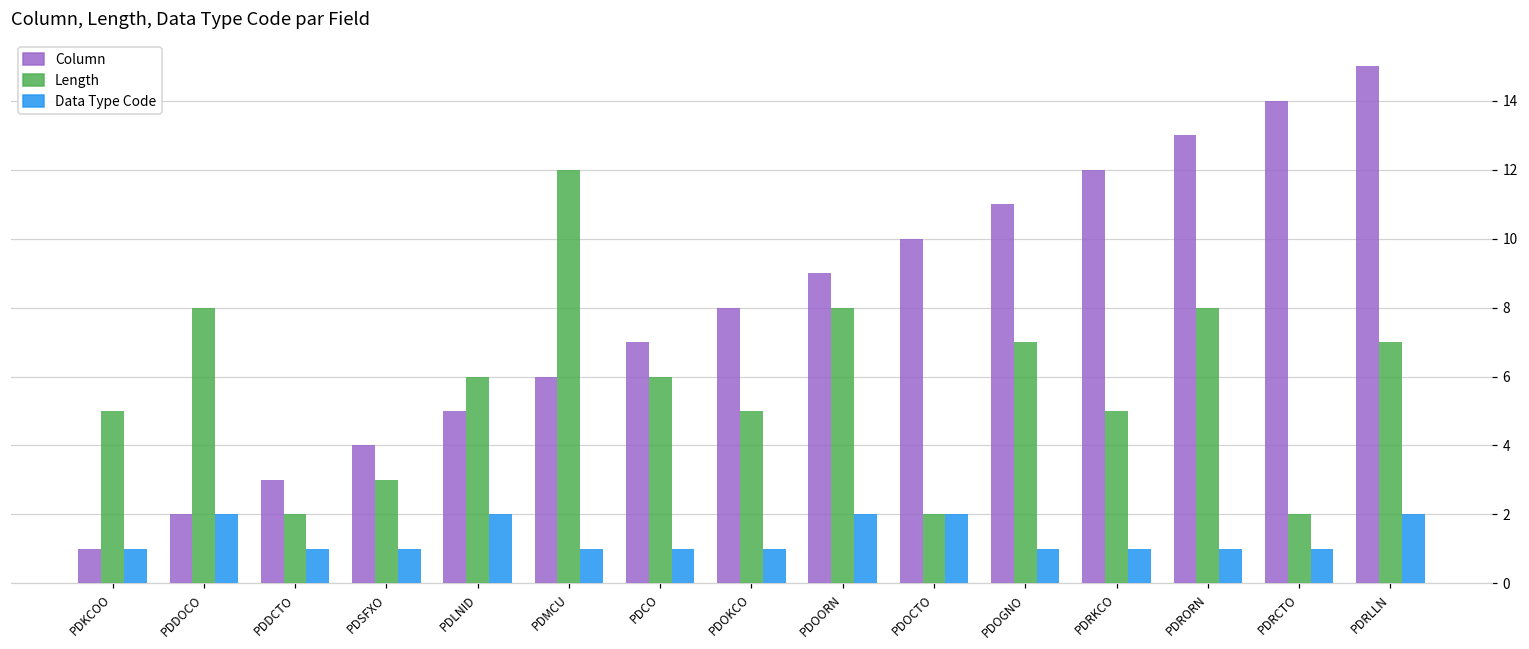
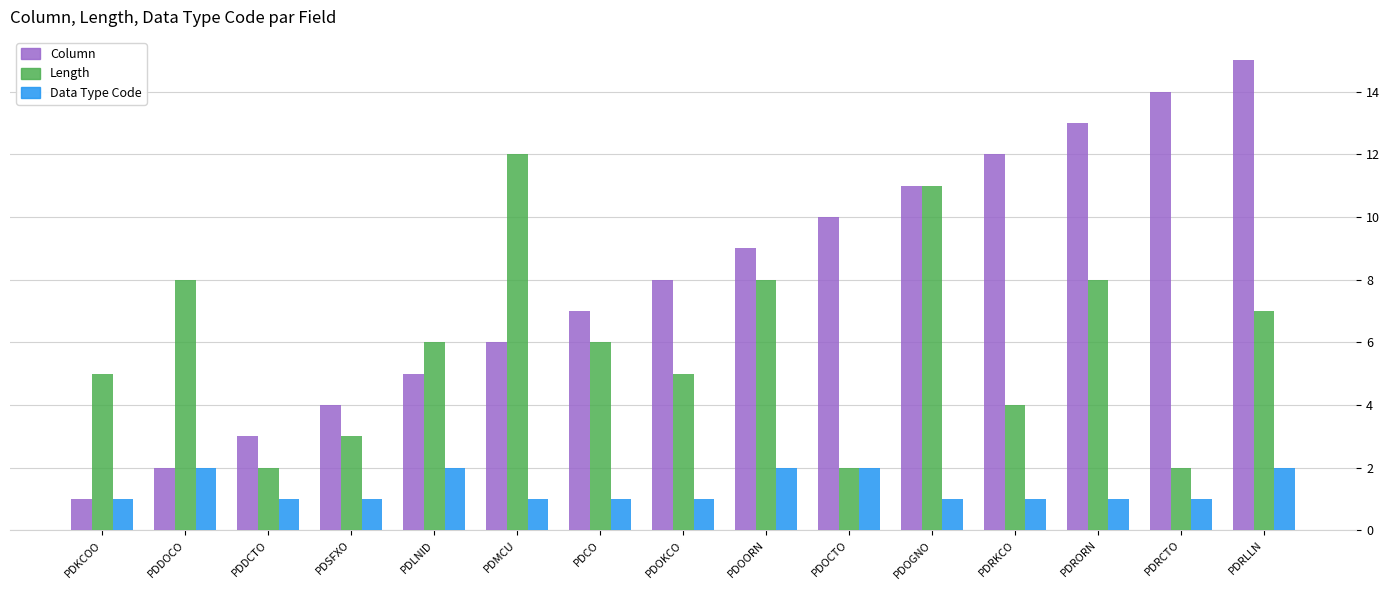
  {
    "Column": {
      "PDKCOO": 1,
      "PDDOCO": 2,
      "PDDCTO": 3,
      "PDSFXO": 4,
      "PDLNID": 5,
      "PDMCU": 6,
      "PDCO": 7,
      "PDOKCO": 8,
      "PDOORN": 9,
      "PDOCTO": 10,
      "PDOGNO": 11,
      "PDRKCO": 12,
      "PDRORN": 13,
      "PDRCTO": 14,
      "PDRLLN": 15
    },
    "Length": {
      "PDKCOO": 5,
      "PDDOCO": 8,
      "PDDCTO": 2,
      "PDSFXO": 3,
      "PDLNID": 6,
      "PDMCU": 12,
      "PDCO": 6,
      "PDOKCO": 5,
      "PDOORN": 8,
      "PDOCTO": 2,
-     "PDOGNO": 7,
-     "PDRKCO": 5,
+     "PDOGNO": 11,
+     "PDRKCO": 4,
      "PDRORN": 8,
      "PDRCTO": 2,
      "PDRLLN": 7
    },
    "Data Type Code": {
      "PDKCOO": 1,
      "PDDOCO": 2,
      "PDDCTO": 1,
      "PDSFXO": 1,
      "PDLNID": 2,
      "PDMCU": 1,
      "PDCO": 1,
      "PDOKCO": 1,
      "PDOORN": 2,
      "PDOCTO": 2,
      "PDOGNO": 1,
      "PDRKCO": 1,
      "PDRORN": 1,
      "PDRCTO": 1,
      "PDRLLN": 2
    }
  }
